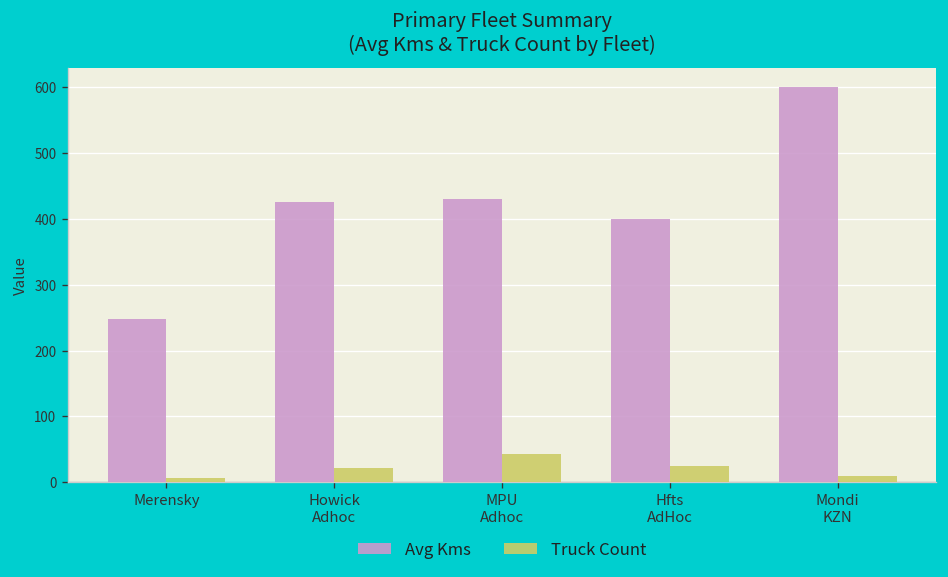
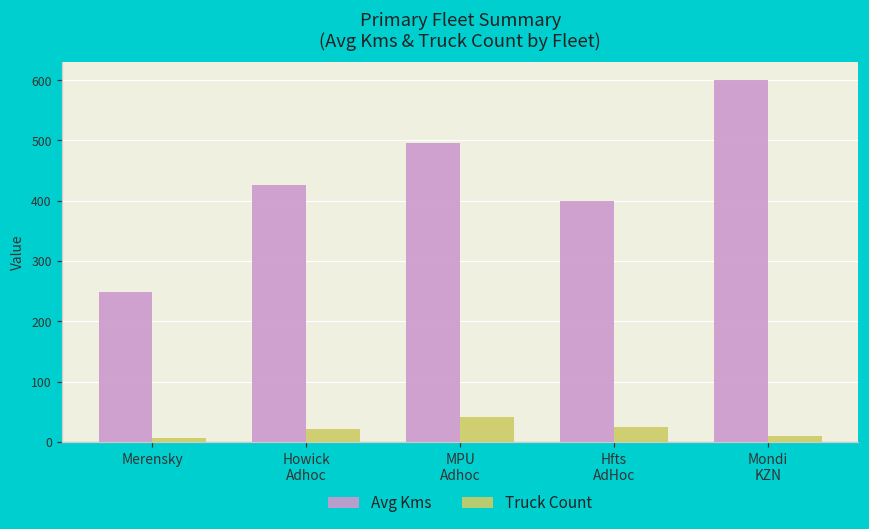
  {
    "Avg Kms": {
      "Merensky": 250,
      "Howick Adhoc": 430,
-     "MPU Adhoc": 430,
+     "MPU Adhoc": 500,
      "Hfts AdHoc": 400,
      "Mondi KZN": 600
    },
    "Truck Count": {
      "Merensky": 10,
      "Howick Adhoc": 20,
      "MPU Adhoc": 40,
      "Hfts AdHoc": 30,
      "Mondi KZN": 10
    }
  }
